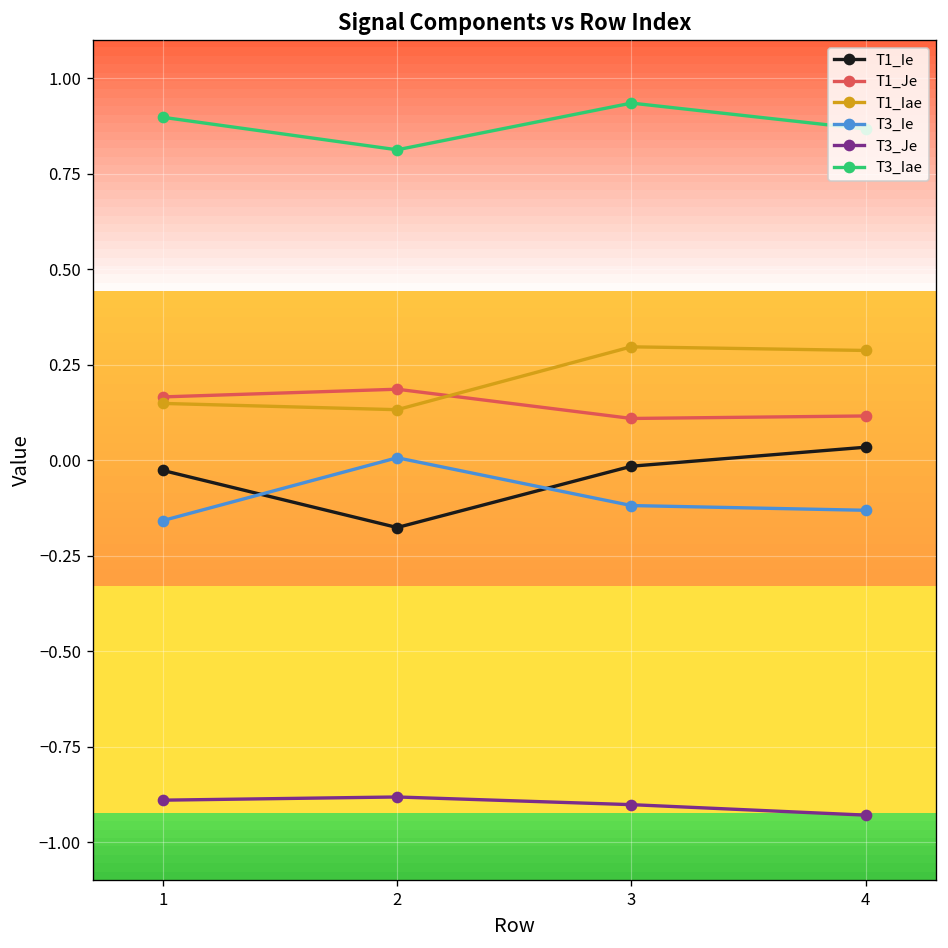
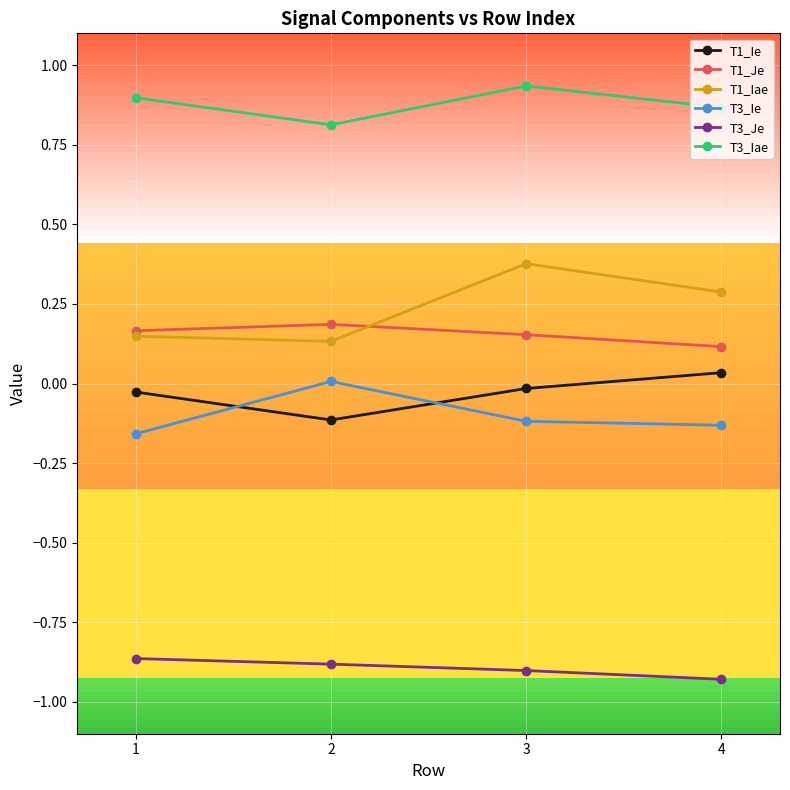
  {
    "T1_Ie": {
      "1": -0.03,
-     "2": -0.18,
+     "2": -0.11,
      "3": -0.02,
      "4": 0.03
    },
    "T1_Je": {
      "1": 0.17,
      "2": 0.19,
-     "3": 0.11,
+     "3": 0.15,
      "4": 0.12
    },
    "T1_Iae": {
      "1": 0.15,
      "2": 0.13,
-     "3": 0.30,
+     "3": 0.38,
      "4": 0.29
    },
    "T3_Ie": {
      "1": -0.16,
      "2": 0.01,
      "3": -0.12,
      "4": -0.13
    },
    "T3_Je": {
-     "1": -0.89,
+     "1": -0.86,
      "2": -0.88,
      "3": -0.90,
      "4": -0.93
    },
    "T3_Iae": {
      "1": 0.90,
      "2": 0.81,
      "3": 0.93
    }
  }
